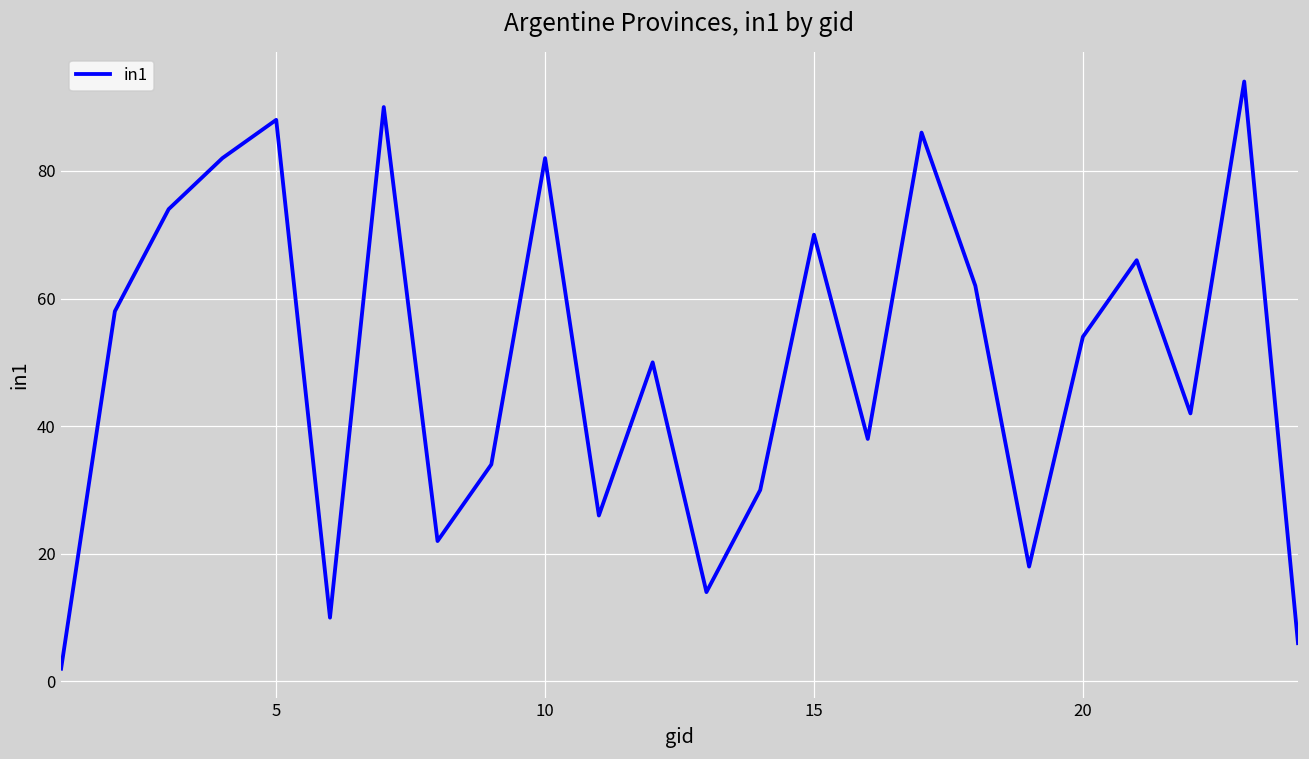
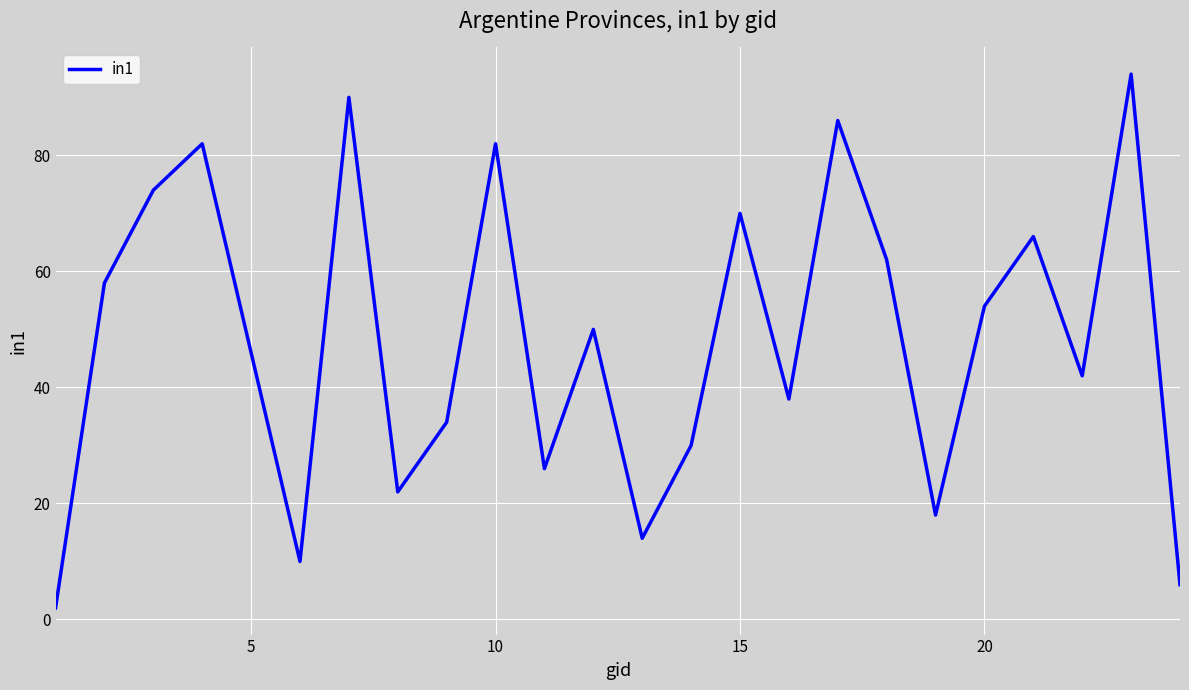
  {
-   "5": 88,
+   "5": 46,
    "10": 82,
    "15": 70,
    "20": 54
  }
